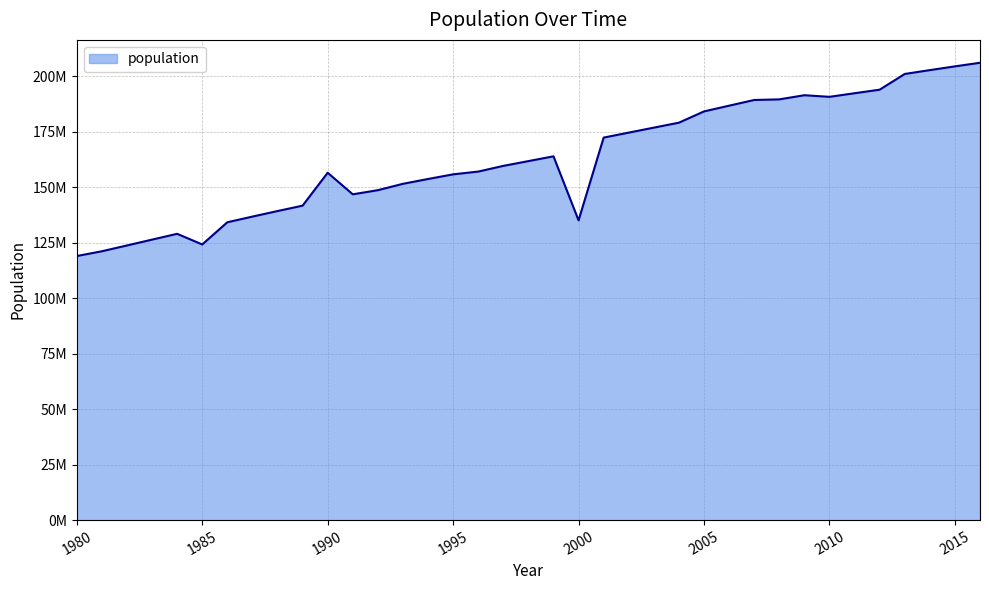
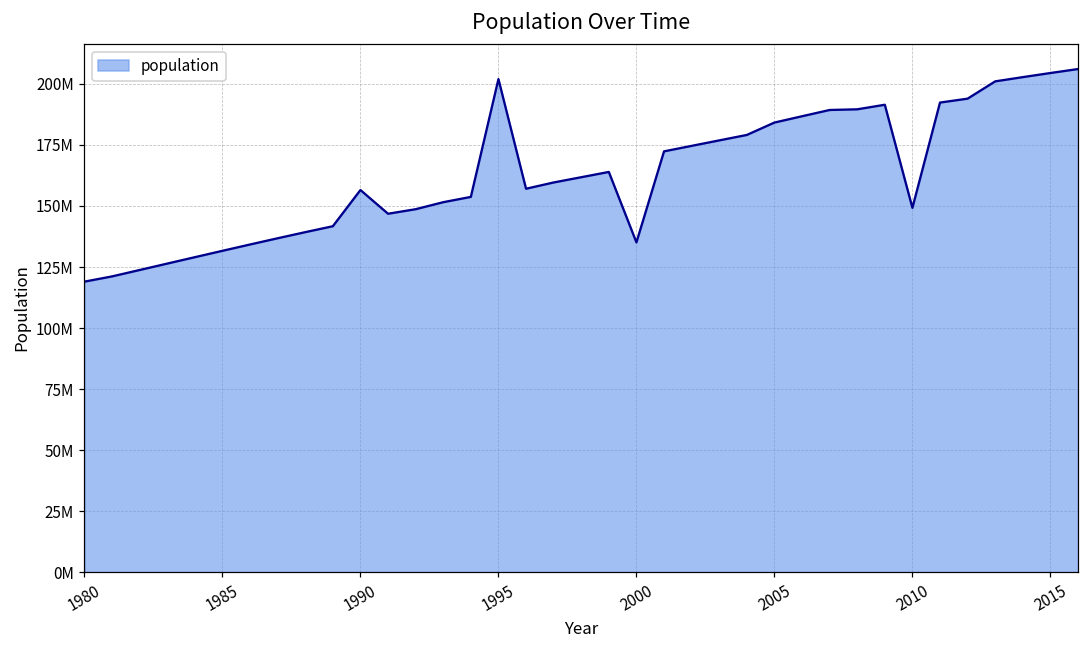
  {
    "1980": 119000000,
-   "1985": 124000000,
+   "1985": 132000000,
    "1990": 157000000,
-   "1995": 156000000,
+   "1995": 202000000,
    "2000": 135000000,
    "2005": 184000000,
-   "2010": 191000000,
+   "2010": 149000000,
    "2015": 204000000
  }
